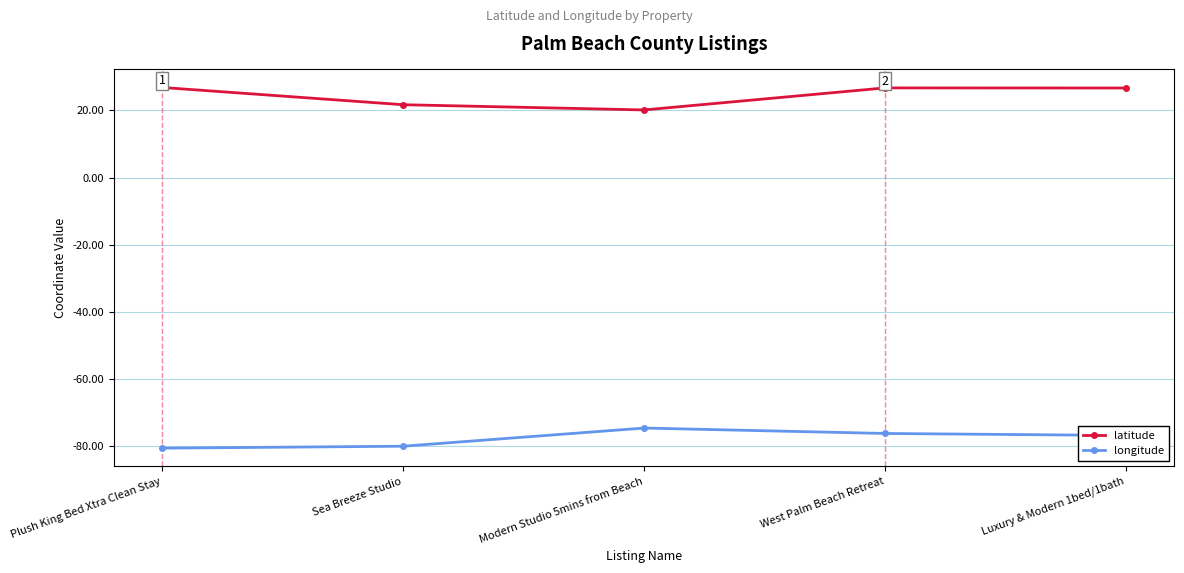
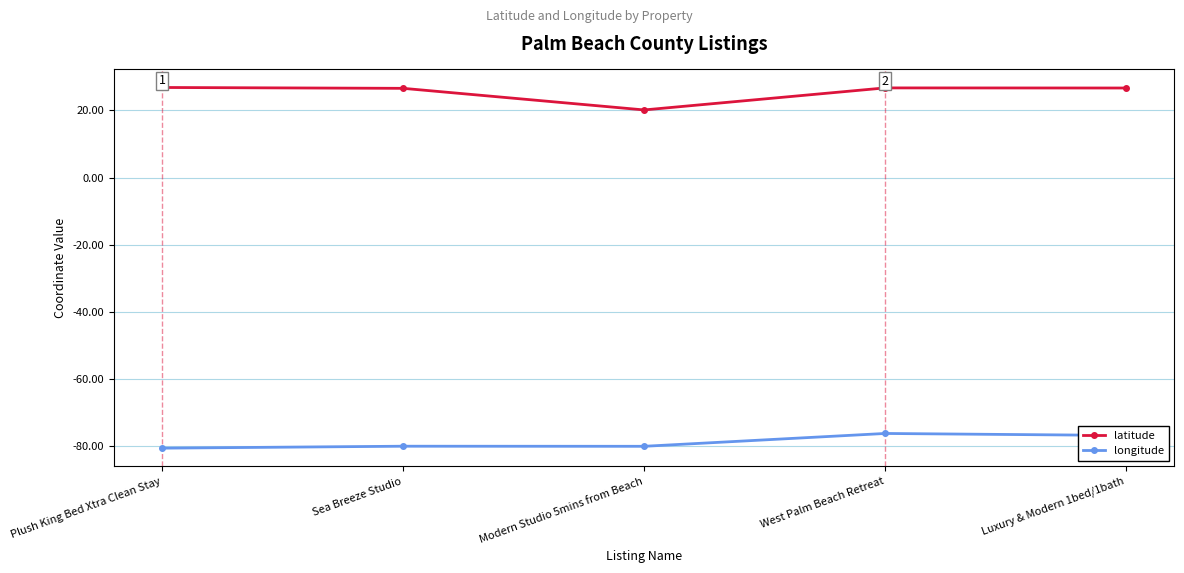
  {
    "latitude": {
-     "Sea Breeze Studio": 22,
+     "Sea Breeze Studio": 27,
      "Modern Studio 5mins from Beach": 20,
      "Luxury & Modern 1bed/1bath": 27
    },
    "longitude": {
      "Plush King Bed Xtra Clean Stay": -81,
      "Sea Breeze Studio": -80,
-     "Modern Studio 5mins from Beach": -75,
+     "Modern Studio 5mins from Beach": -80,
      "West Palm Beach Retreat": -76
    }
  }
